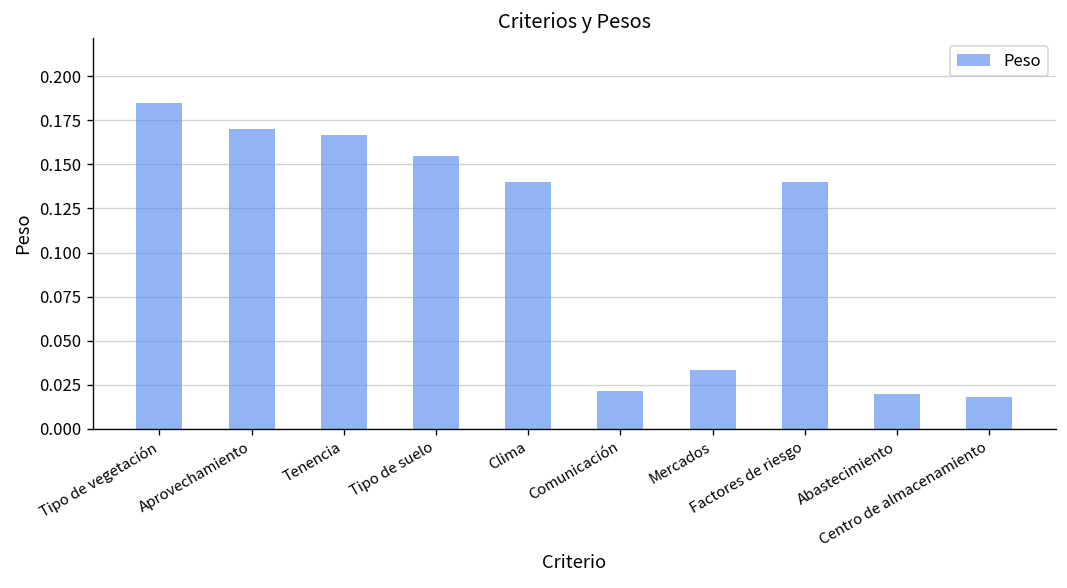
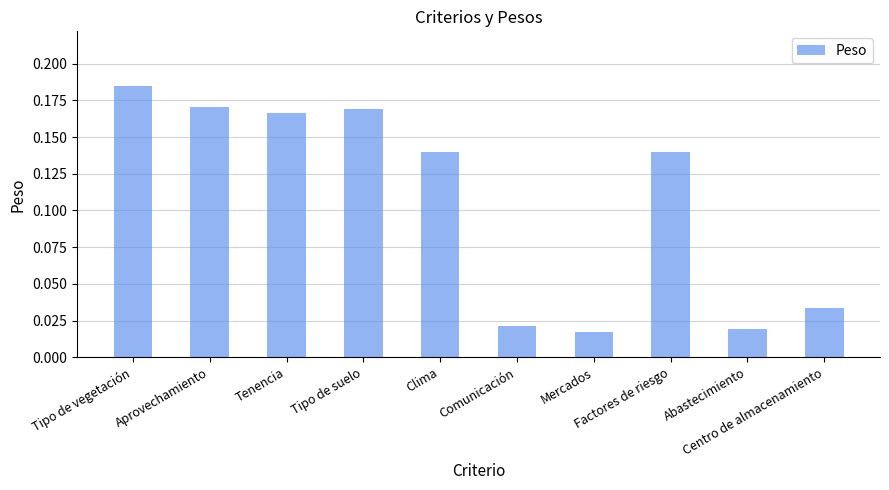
  {
    "Tipo de vegetación": 0.185,
    "Aprovechamiento": 0.170,
    "Tenencia": 0.167,
-   "Tipo de suelo": 0.155,
+   "Tipo de suelo": 0.169,
    "Clima": 0.140,
    "Comunicación": 0.021,
-   "Mercados": 0.033,
+   "Mercados": 0.017,
    "Factores de riesgo": 0.140,
    "Abastecimiento": 0.020,
-   "Centro de almacenamiento": 0.018
+   "Centro de almacenamiento": 0.034
  }
